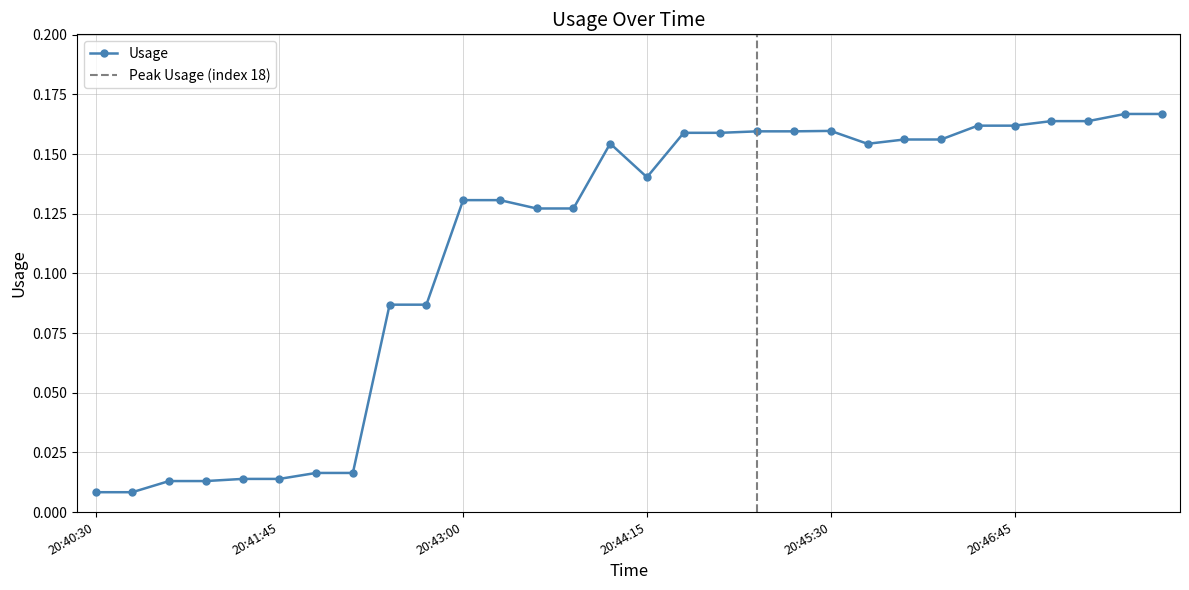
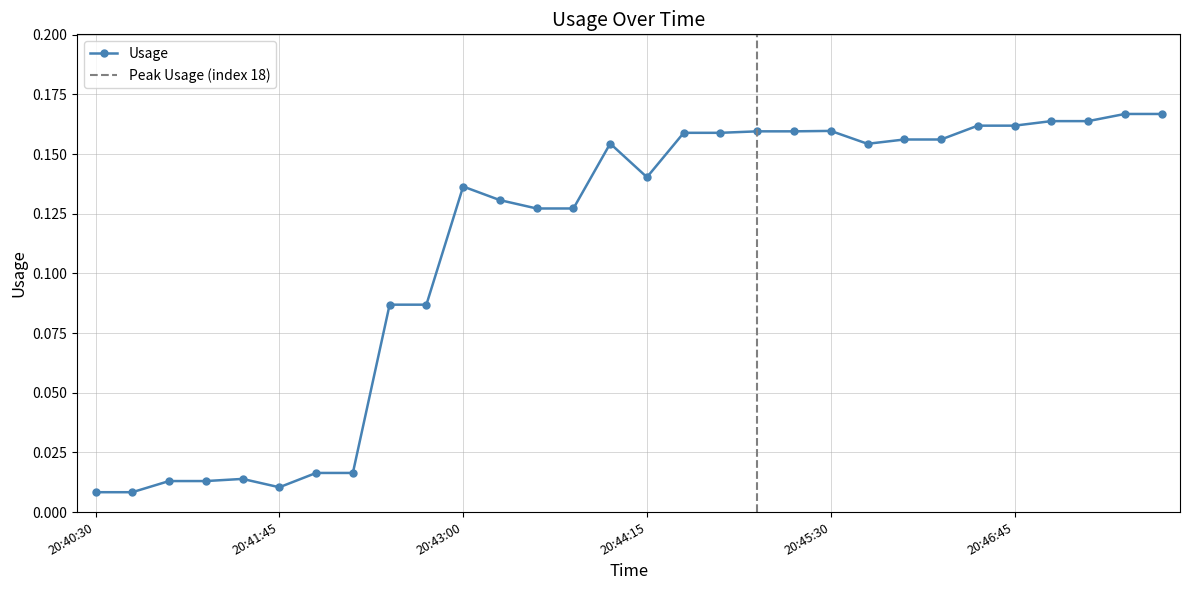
  {
    "20:40:30": 0.008,
-   "20:41:45": 0.014,
-   "20:43:00": 0.131,
+   "20:41:45": 0.010,
+   "20:43:00": 0.136,
    "20:44:15": 0.140,
    "20:45:30": 0.160,
    "20:46:45": 0.162
  }
